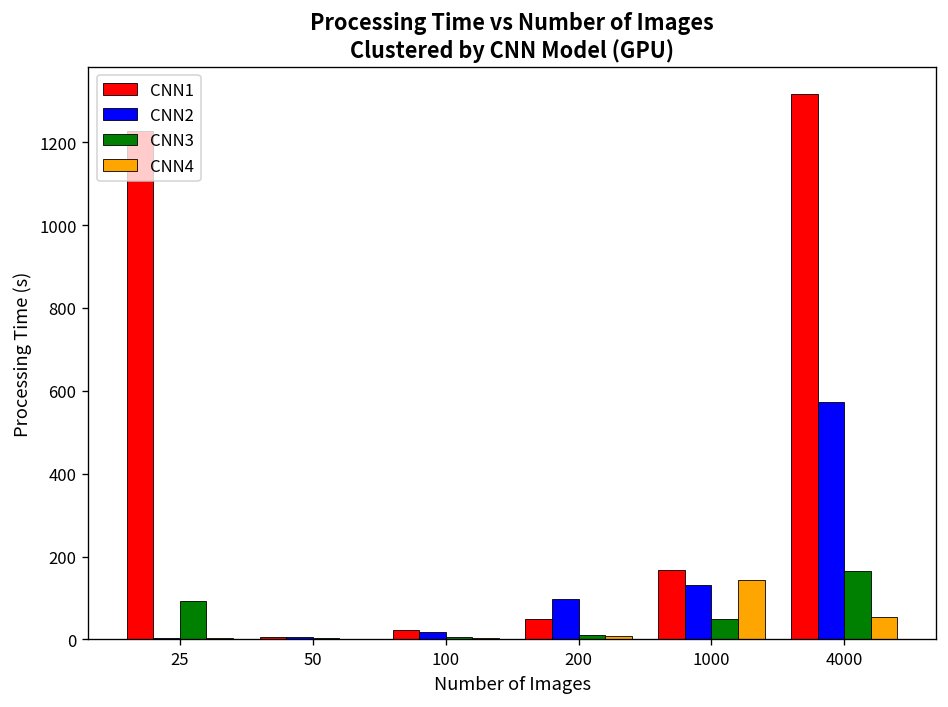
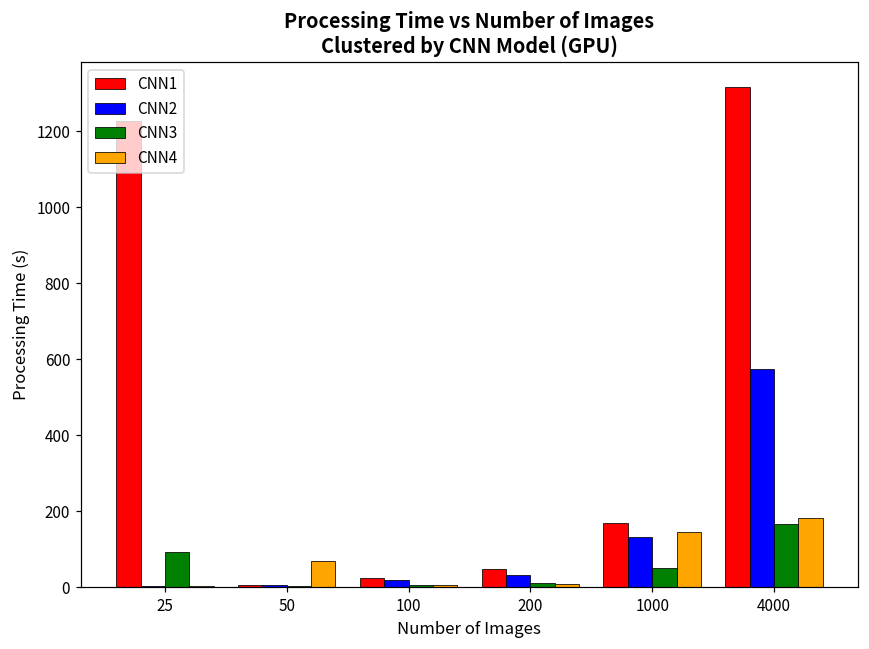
  {
    "CNN1": {
      "100": 20,
      "200": 50,
      "1000": 170,
      "4000": 1320
    },
    "CNN2": {
      "100": 20,
-     "200": 100,
+     "200": 30,
      "1000": 130,
      "4000": 570
    },
    "CNN3": {
      "25": 90,
      "200": 10,
      "1000": 50,
      "4000": 170
    },
    "CNN4": {
-     "50": 0,
+     "50": 70,
      "200": 10,
      "1000": 140,
-     "4000": 50
+     "4000": 180
    }
  }
